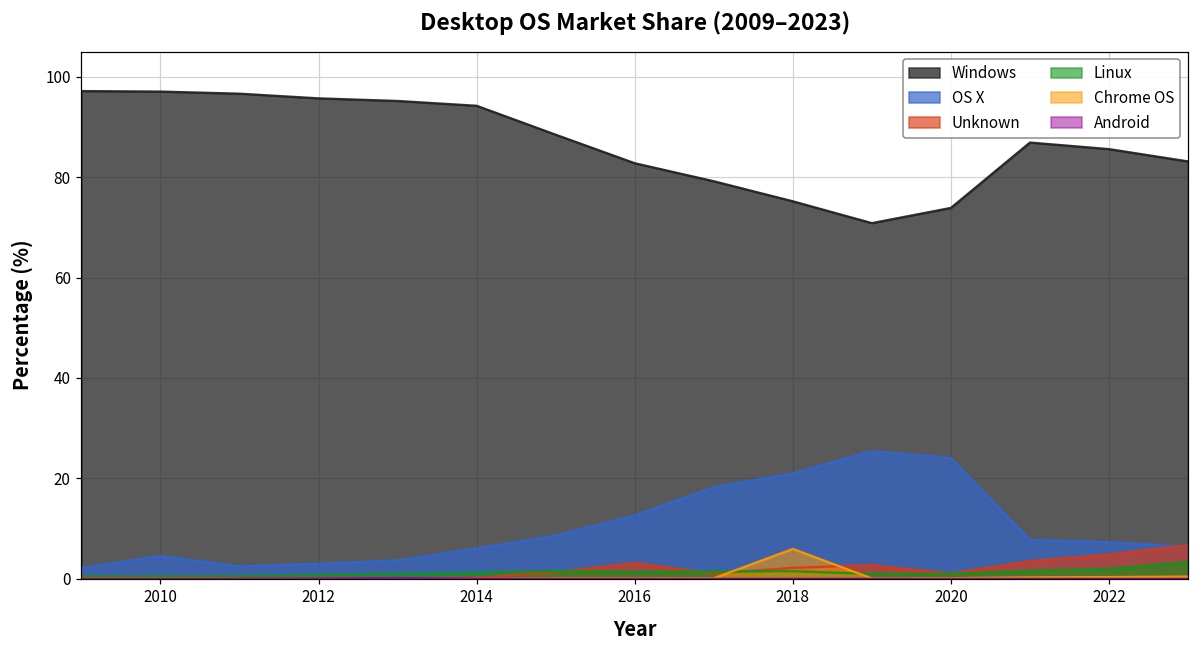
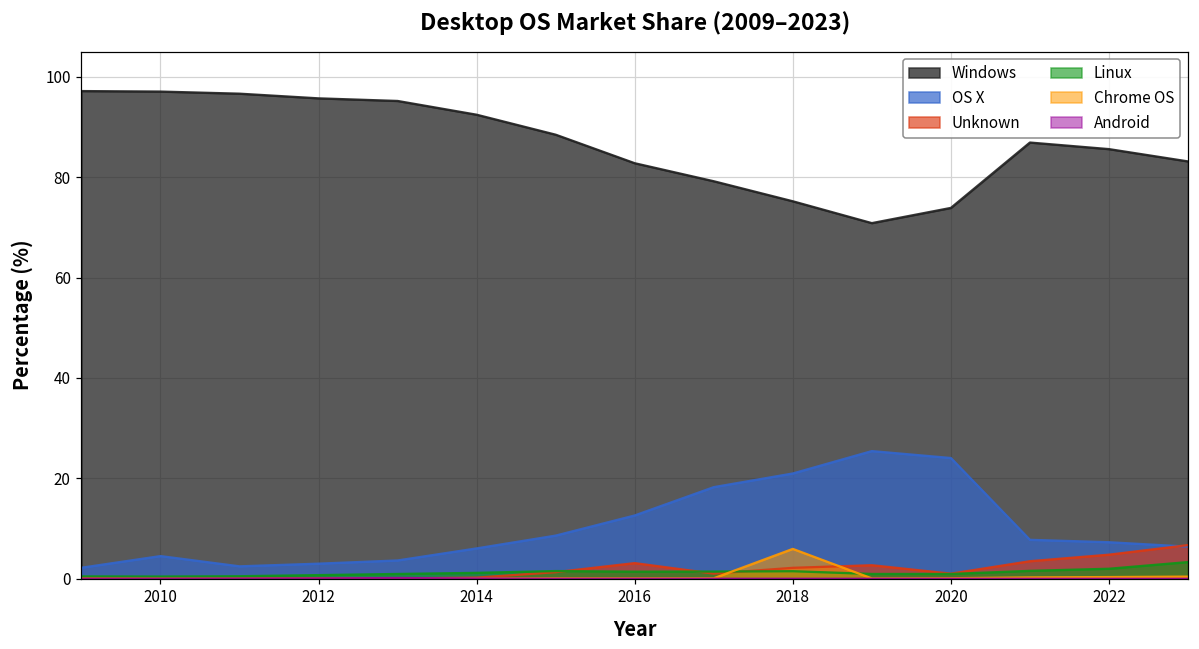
  {
    "Windows": {
      "2010": 97,
      "2012": 96,
-     "2014": 94,
+     "2014": 92,
      "2016": 83,
      "2018": 75,
      "2020": 74,
      "2022": 86
    },
    "OS X": {
      "2010": 5,
      "2012": 3,
      "2014": 6,
      "2016": 13,
      "2018": 21,
      "2020": 24,
      "2022": 7
    },
    "Unknown": {
      "2016": 3,
      "2018": 2,
      "2022": 5
    },
    "Linux": {
      "2012": 1,
      "2014": 1,
      "2016": 1,
      "2018": 2,
      "2022": 2
    },
    "Chrome OS": {
      "2018": 6
    },
    "Android": {
      "2018": 0
    }
  }
